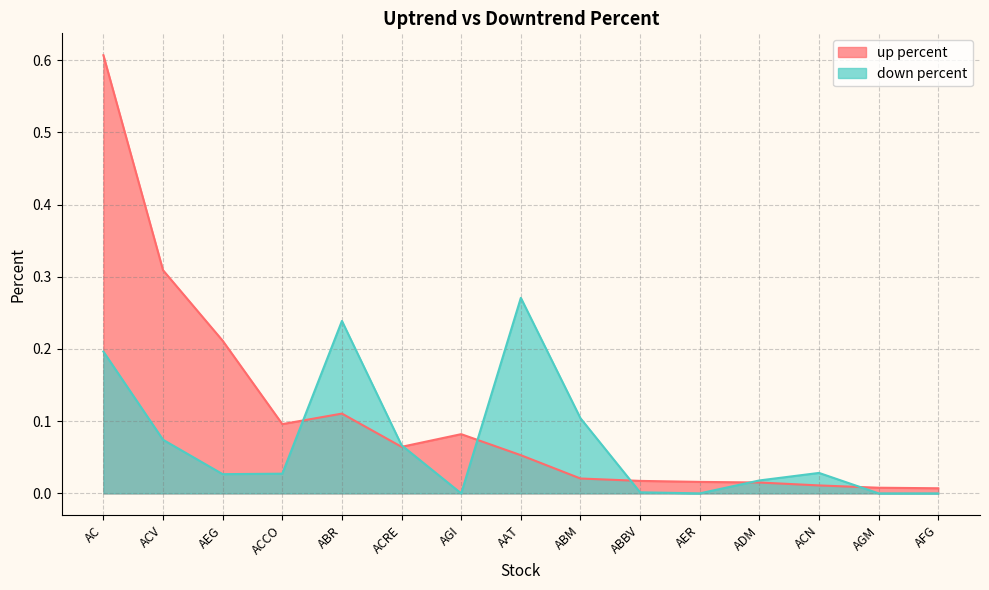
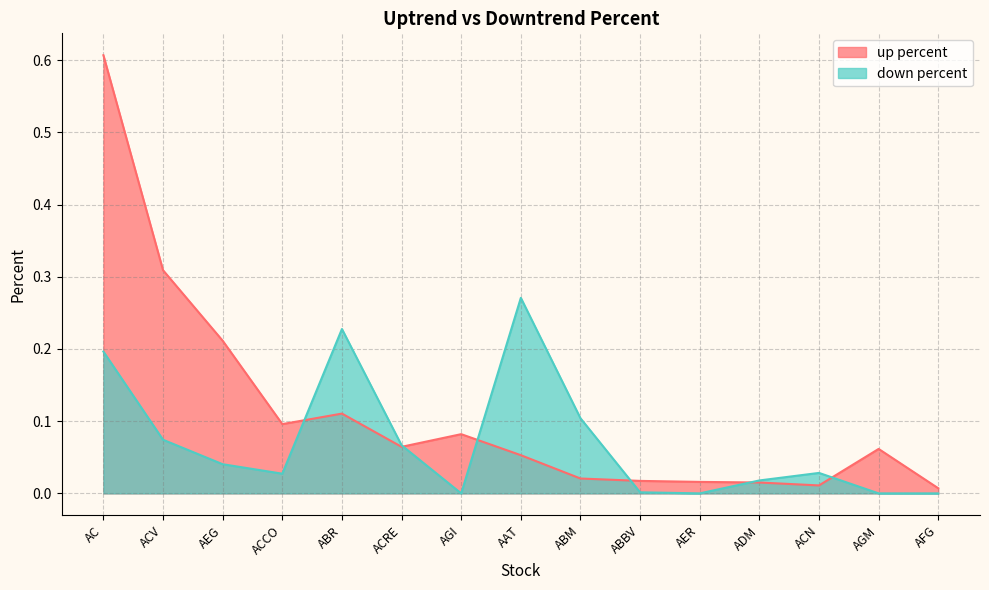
  {
    "up percent": {
      "AC": 0.61,
      "ACV": 0.31,
      "AEG": 0.21,
      "ACCO": 0.10,
      "ABR": 0.11,
      "AGI": 0.08,
      "AAT": 0.05,
      "ABM": 0.02,
      "ABBV": 0.02,
      "AER": 0.02,
      "ACN": 0.01,
-     "AGM": 0.01,
+     "AGM": 0.06,
      "AFG": 0.01
    },
    "down percent": {
      "AC": 0.20,
      "ACV": 0.07,
-     "AEG": 0.03,
+     "AEG": 0.04,
      "ACCO": 0.03,
-     "ABR": 0.24,
+     "ABR": 0.23,
      "AGI": 0.00,
      "AAT": 0.27,
      "ABM": 0.10,
      "ABBV": 0.00,
      "AER": 0.00,
      "ACN": 0.03,
      "AGM": 0.00,
      "AFG": 0.00
    }
  }
